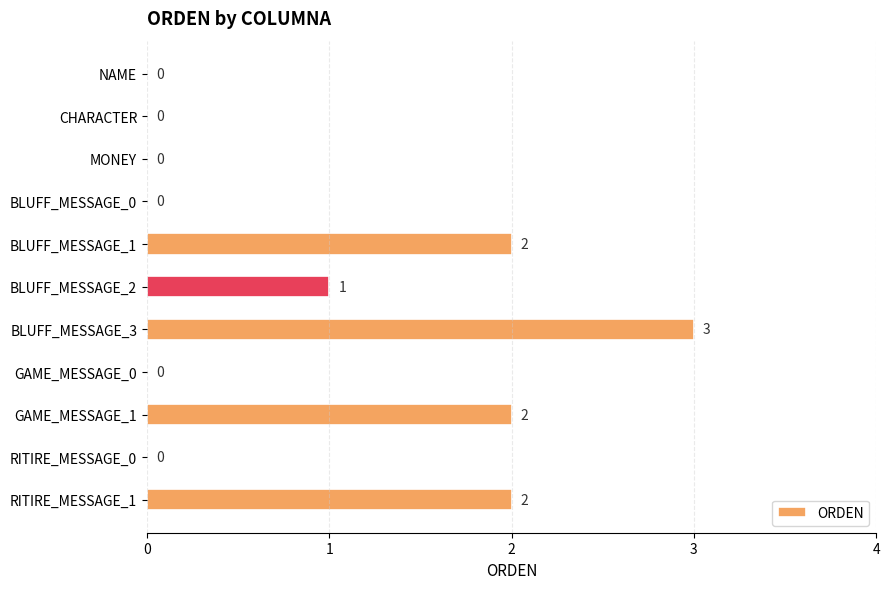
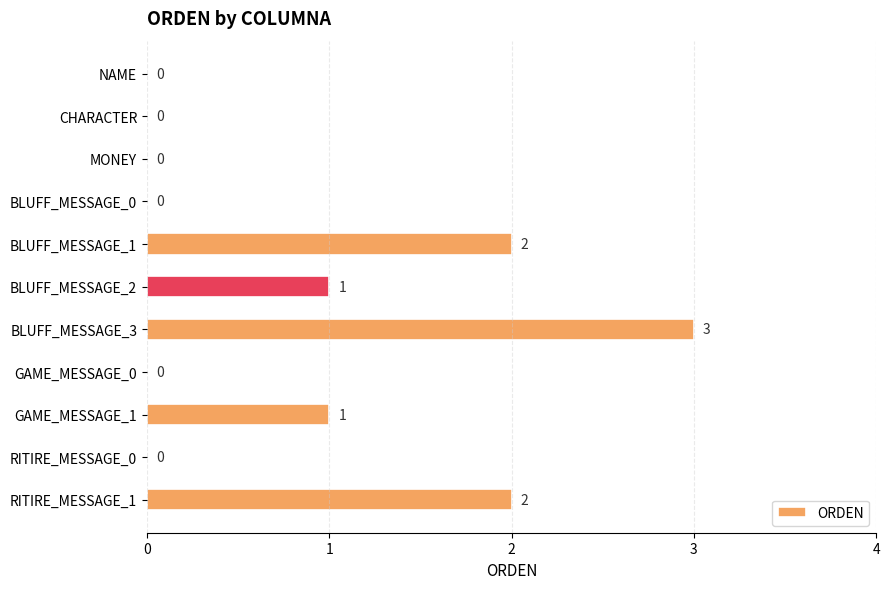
  {
    "NAME": 0,
    "CHARACTER": 0,
    "MONEY": 0,
    "BLUFF_MESSAGE_0": 0,
    "BLUFF_MESSAGE_1": 2,
    "BLUFF_MESSAGE_2": 1,
    "BLUFF_MESSAGE_3": 3,
    "GAME_MESSAGE_0": 0,
-   "GAME_MESSAGE_1": 2,
+   "GAME_MESSAGE_1": 1,
    "RITIRE_MESSAGE_0": 0,
    "RITIRE_MESSAGE_1": 2
  }
